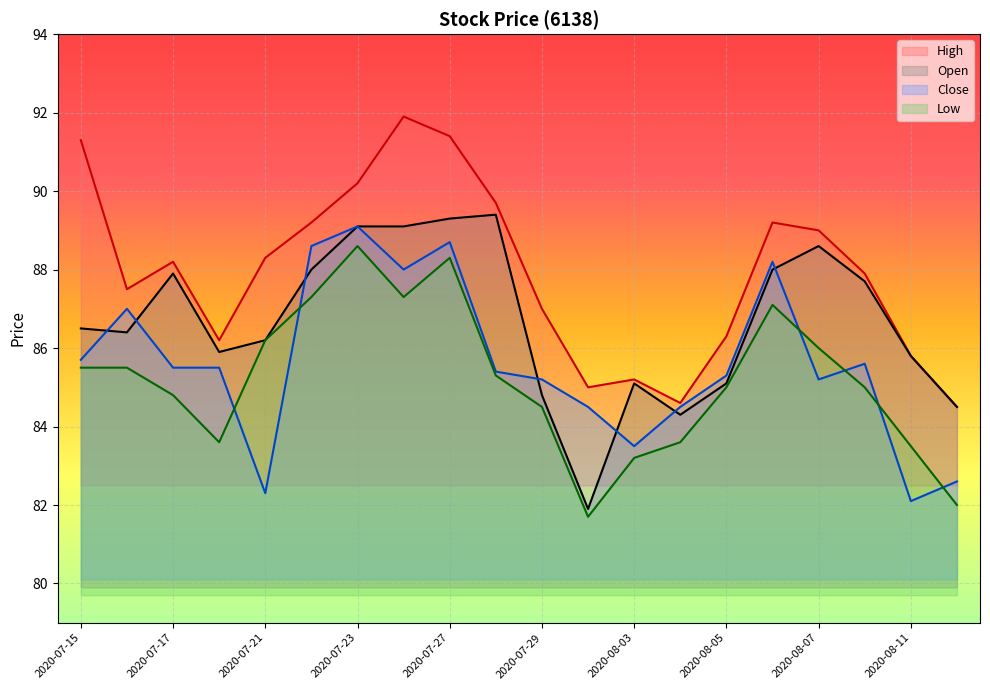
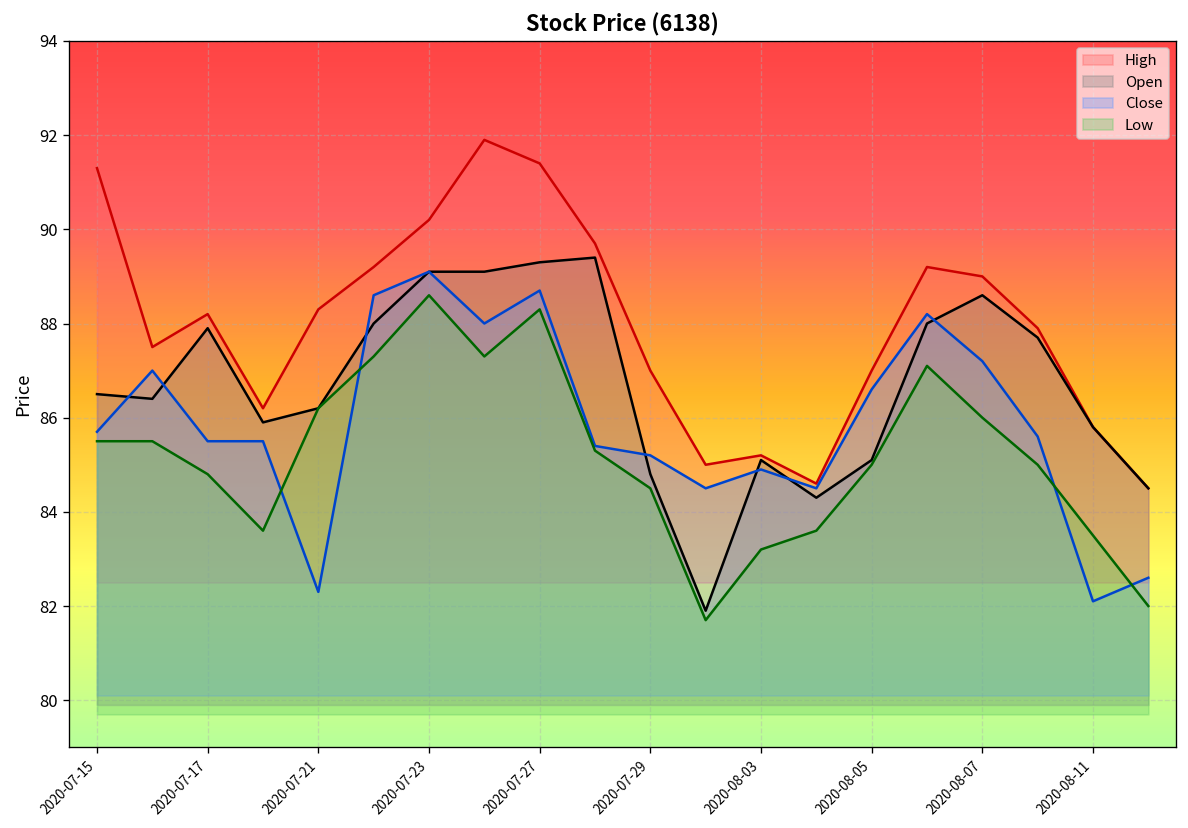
  {
    "High": {
      "2020-07-15": 91.3,
      "2020-07-17": 88.2,
      "2020-07-21": 88.3,
      "2020-07-23": 90.2,
      "2020-07-27": 91.4,
      "2020-07-29": 87.0,
      "2020-08-03": 85.2,
-     "2020-08-05": 86.3,
+     "2020-08-05": 87.0,
      "2020-08-07": 89.0
    },
    "Close": {
      "2020-07-15": 85.7,
      "2020-07-17": 85.5,
      "2020-07-21": 82.3,
      "2020-07-27": 88.7,
      "2020-07-29": 85.2,
-     "2020-08-03": 83.5,
-     "2020-08-05": 85.3,
-     "2020-08-07": 85.2,
+     "2020-08-03": 84.9,
+     "2020-08-05": 86.6,
+     "2020-08-07": 87.2,
      "2020-08-11": 82.1
    }
  }
